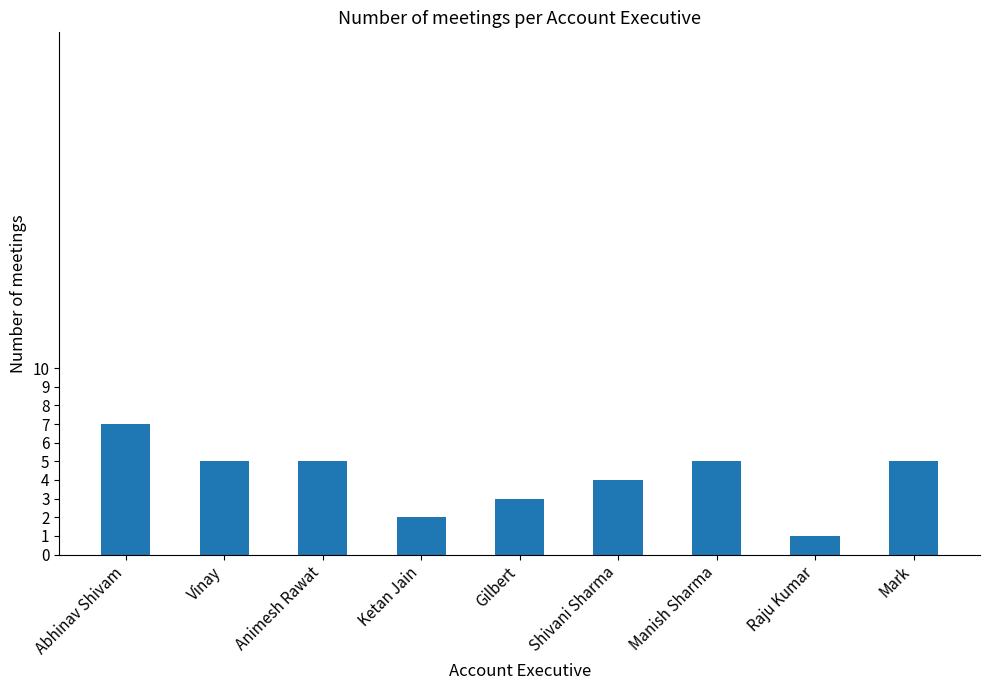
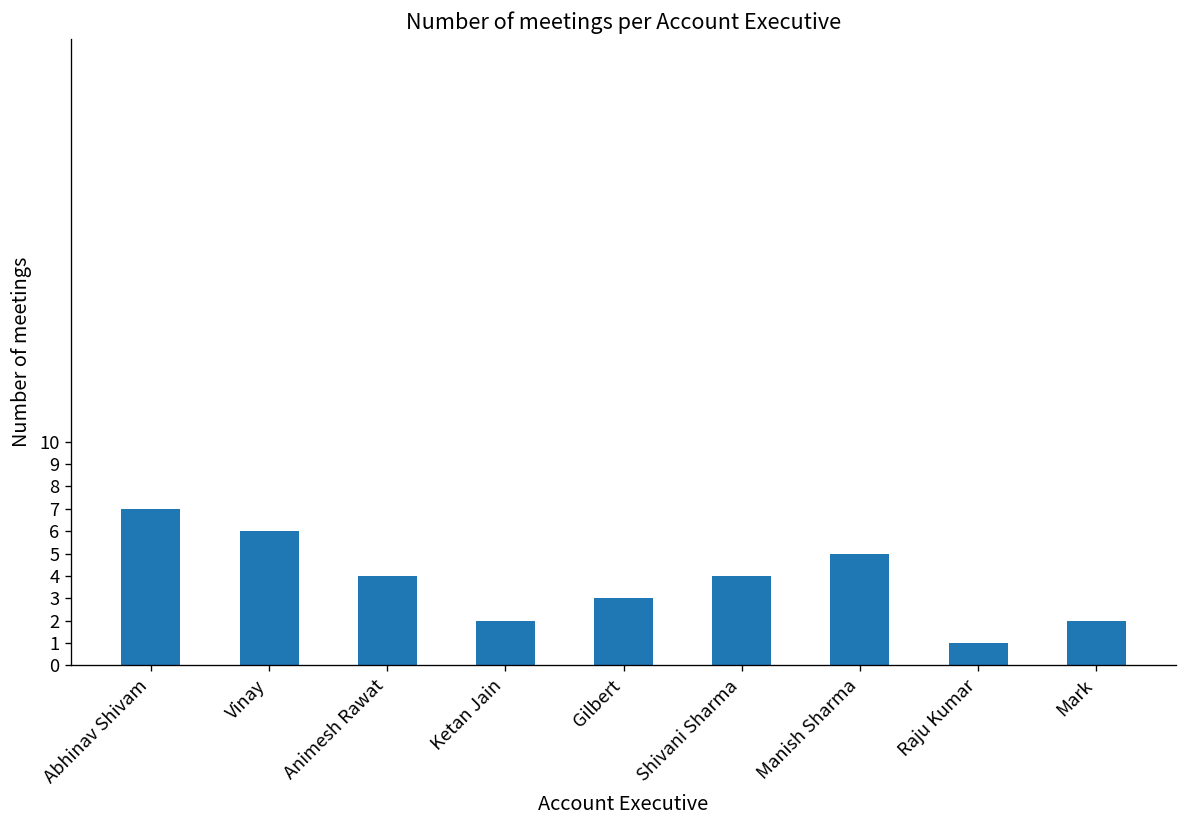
  {
    "Abhinav Shivam": 7,
-   "Vinay": 5,
-   "Animesh Rawat": 5,
+   "Vinay": 6,
+   "Animesh Rawat": 4,
    "Ketan Jain": 2,
    "Gilbert": 3,
    "Shivani Sharma": 4,
    "Manish Sharma": 5,
    "Raju Kumar": 1,
-   "Mark": 5
+   "Mark": 2
  }
